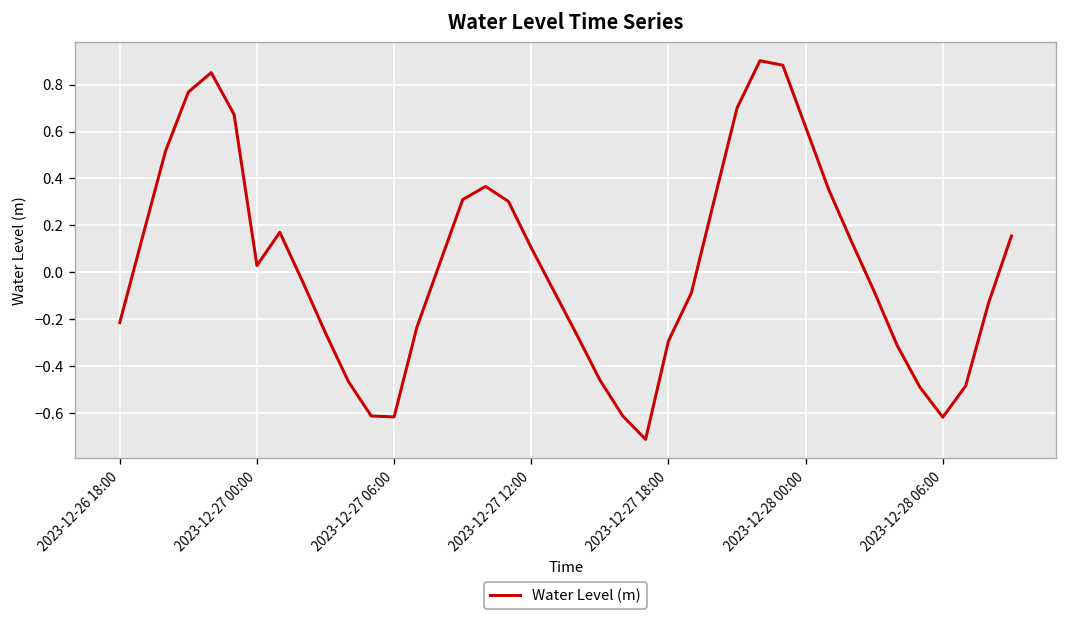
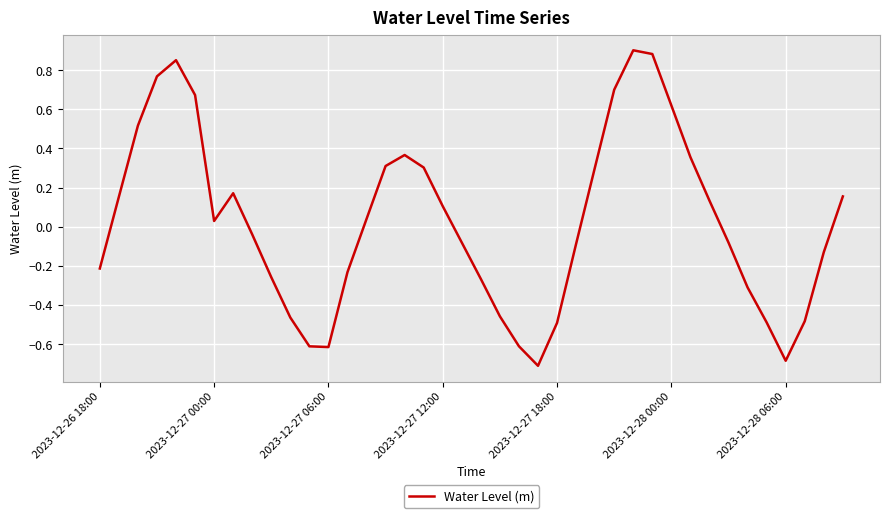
  {
    "2023-12-26 18:00": -0.21,
    "2023-12-27 00:00": 0.03,
    "2023-12-27 06:00": -0.62,
    "2023-12-27 12:00": 0.10,
-   "2023-12-27 18:00": -0.29,
+   "2023-12-27 18:00": -0.49,
    "2023-12-28 00:00": 0.62,
-   "2023-12-28 06:00": -0.62
+   "2023-12-28 06:00": -0.69
  }
